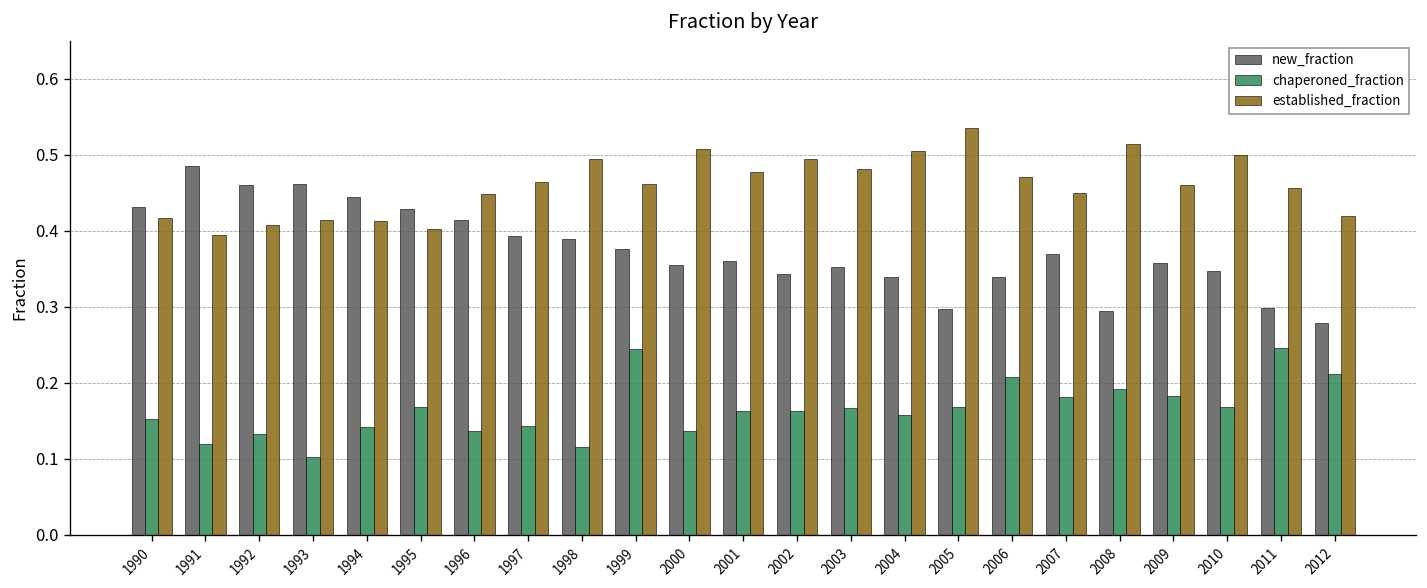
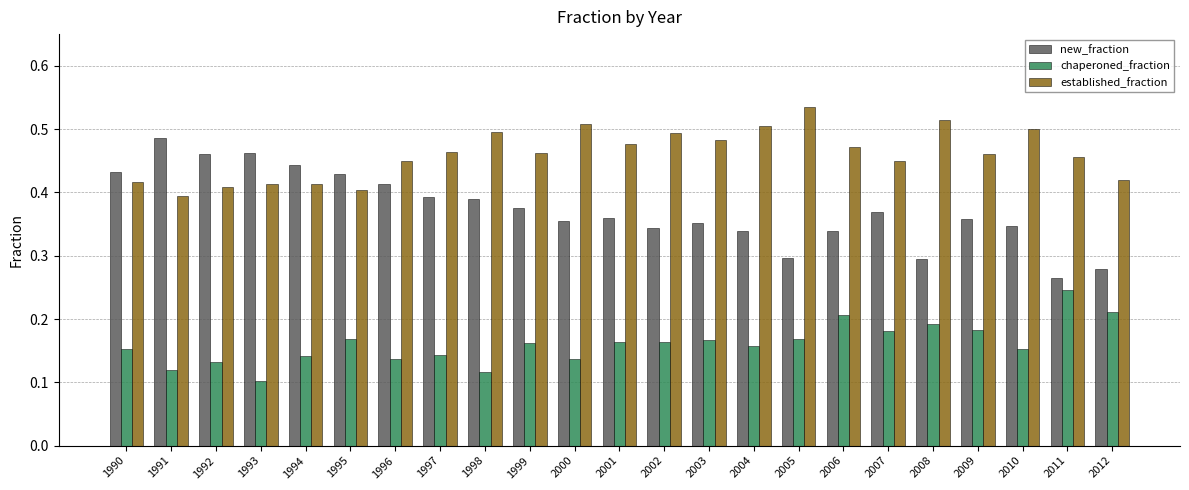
  {
    "new_fraction": {
      "1990": 0.43,
      "1991": 0.49,
      "1992": 0.46,
      "1993": 0.46,
      "1994": 0.44,
      "1995": 0.43,
      "1996": 0.41,
      "1997": 0.39,
      "1998": 0.39,
      "1999": 0.38,
      "2000": 0.36,
      "2001": 0.36,
      "2002": 0.34,
      "2003": 0.35,
      "2004": 0.34,
      "2005": 0.30,
      "2006": 0.34,
      "2007": 0.37,
      "2008": 0.29,
      "2009": 0.36,
      "2010": 0.35,
-     "2011": 0.30,
+     "2011": 0.26,
      "2012": 0.28
    },
    "chaperoned_fraction": {
      "1990": 0.15,
      "1991": 0.12,
      "1992": 0.13,
      "1993": 0.10,
      "1994": 0.14,
      "1995": 0.17,
      "1996": 0.14,
      "1997": 0.14,
      "1998": 0.12,
-     "1999": 0.25,
+     "1999": 0.16,
      "2000": 0.14,
      "2001": 0.16,
      "2002": 0.16,
      "2003": 0.17,
      "2004": 0.16,
      "2005": 0.17,
      "2006": 0.21,
      "2007": 0.18,
      "2008": 0.19,
      "2009": 0.18,
-     "2010": 0.17,
+     "2010": 0.15,
      "2011": 0.25,
      "2012": 0.21
    },
    "established_fraction": {
      "1990": 0.42,
      "1991": 0.40,
      "1992": 0.41,
      "1993": 0.41,
      "1994": 0.41,
      "1995": 0.40,
      "1996": 0.45,
      "1997": 0.46,
      "1998": 0.50,
      "1999": 0.46,
      "2000": 0.51,
      "2001": 0.48,
      "2002": 0.49,
      "2003": 0.48,
      "2004": 0.51,
      "2005": 0.54,
      "2006": 0.47,
      "2007": 0.45,
      "2008": 0.51,
      "2009": 0.46,
      "2010": 0.50,
      "2011": 0.46,
      "2012": 0.42
    }
  }
